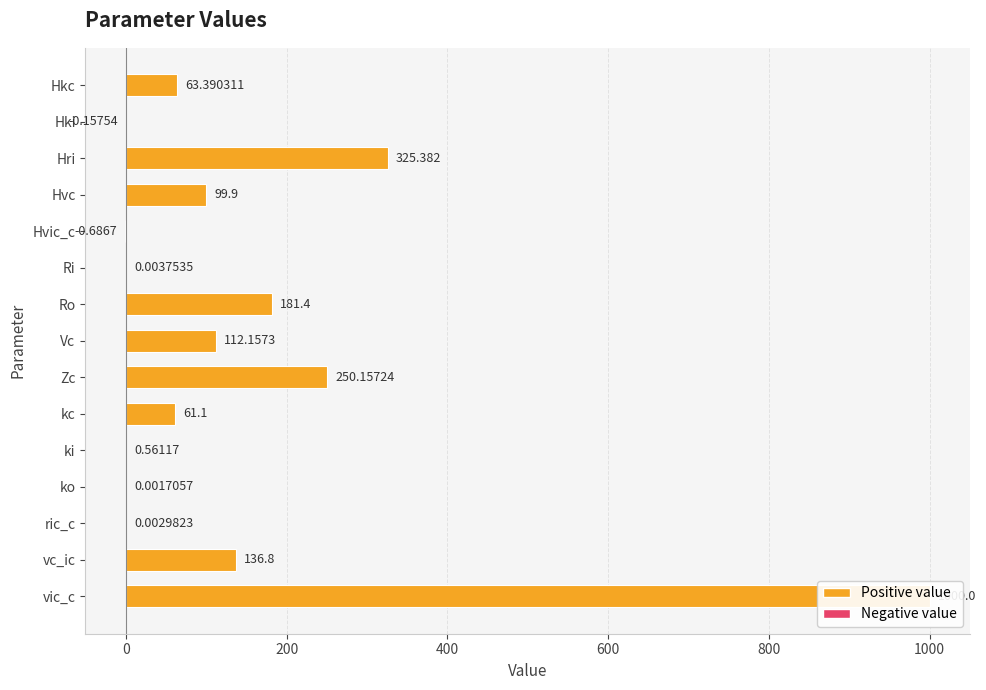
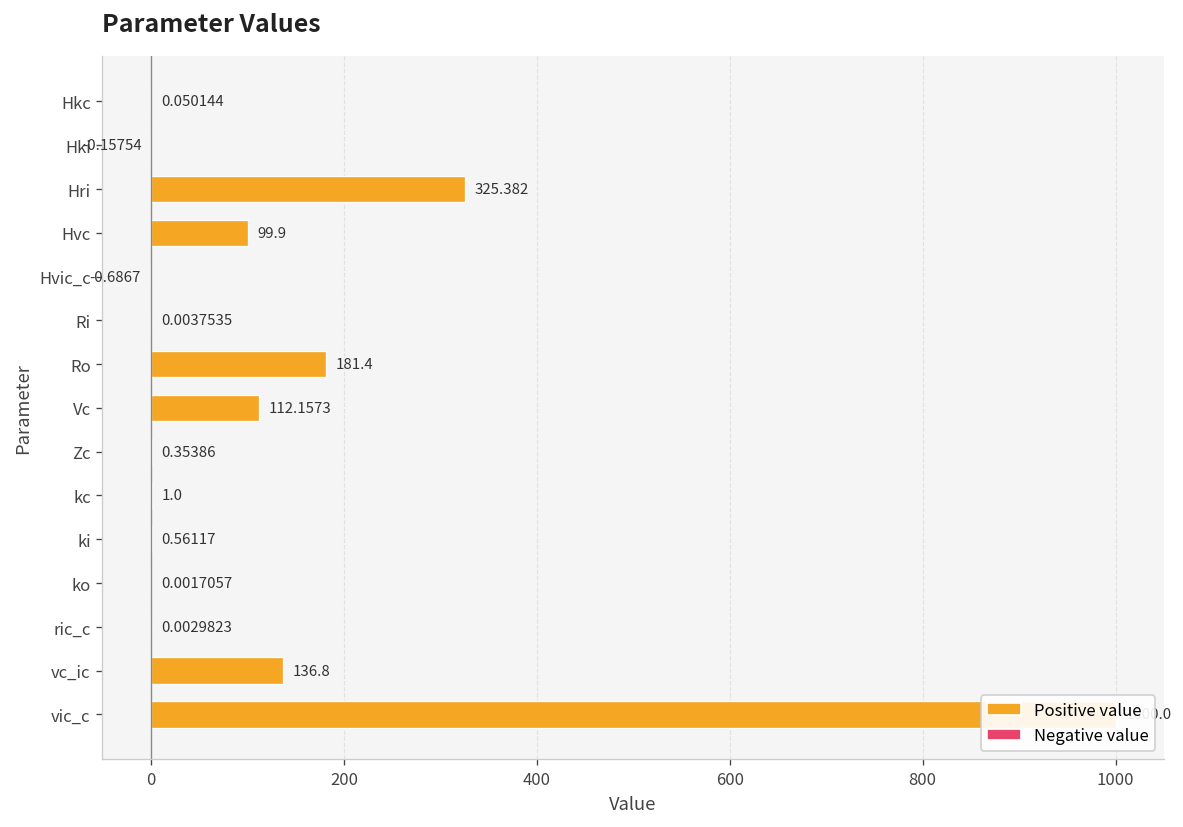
  {
-   "Hkc": 63.390311,
+   "Hkc": 0.050144,
    "Hki": -0.15754,
    "Hri": 325.382,
    "Hvc": 99.9,
    "Hvic_c": -0.6867,
    "Ri": 0.0037535,
    "Ro": 181.4,
    "Vc": 112.1573,
-   "Zc": 250.15724,
-   "kc": 61.1,
+   "Zc": 0.35386,
+   "kc": 1.0,
    "ki": 0.56117,
    "ko": 0.0017057,
    "ric_c": 0.0029823,
    "vc_ic": 136.8
  }
